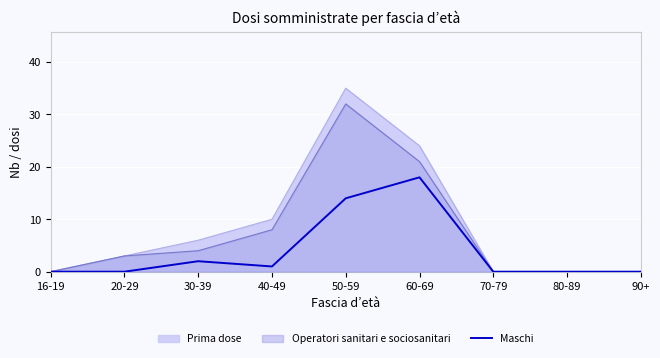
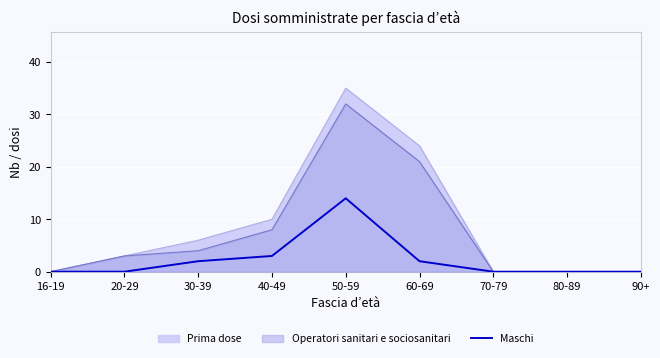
  {
    "Maschi": {
      "20-29": 0,
      "30-39": 2,
-     "40-49": 1,
+     "40-49": 3,
      "50-59": 14,
-     "60-69": 18
+     "60-69": 2
    }
  }
